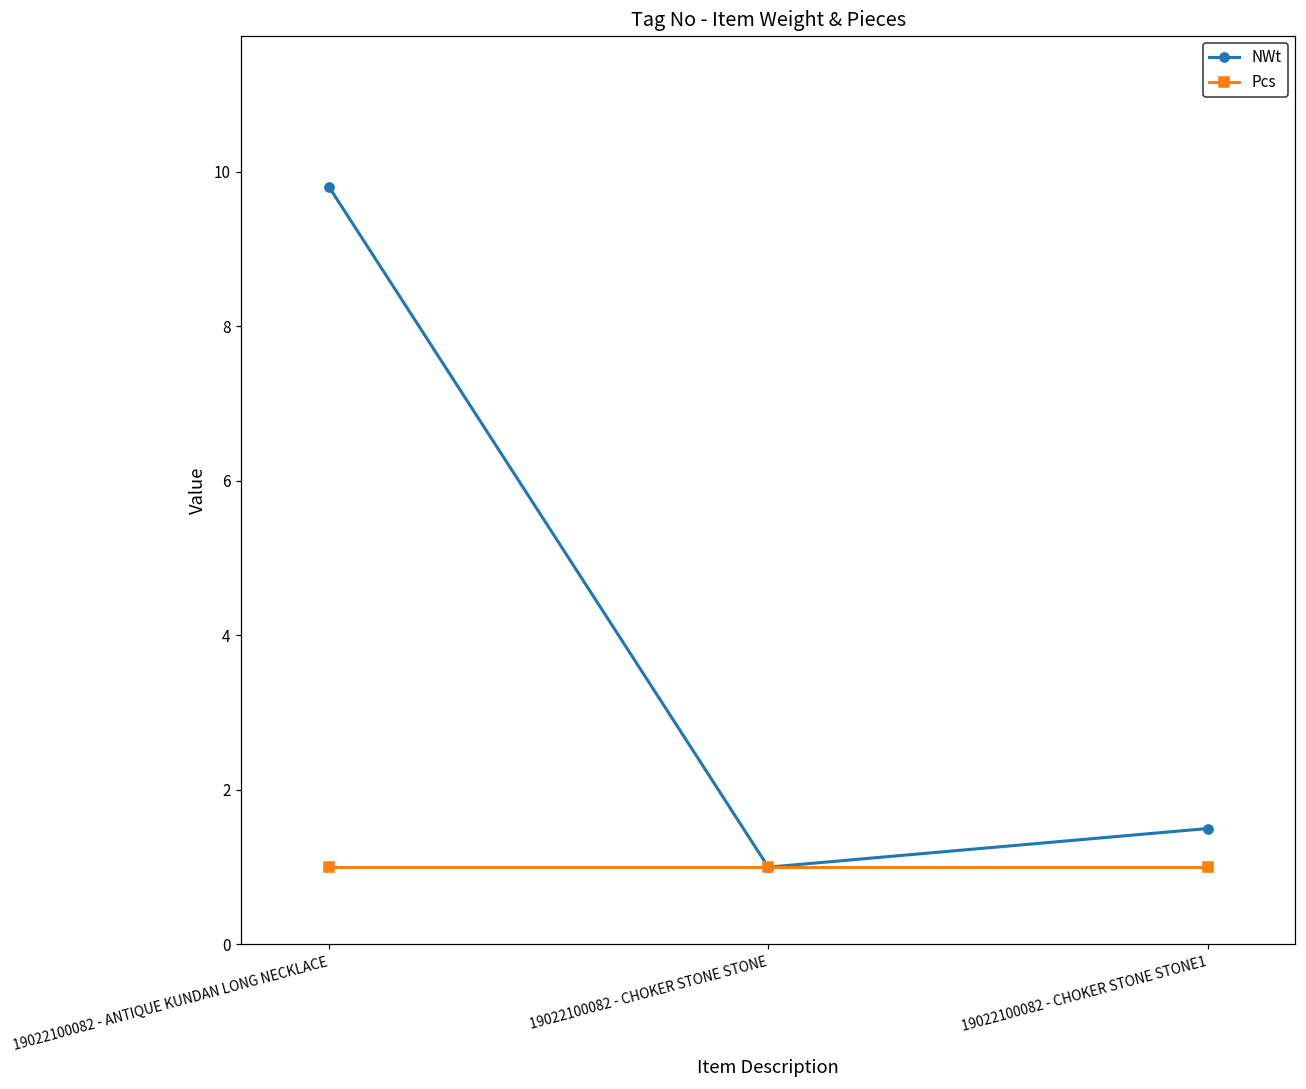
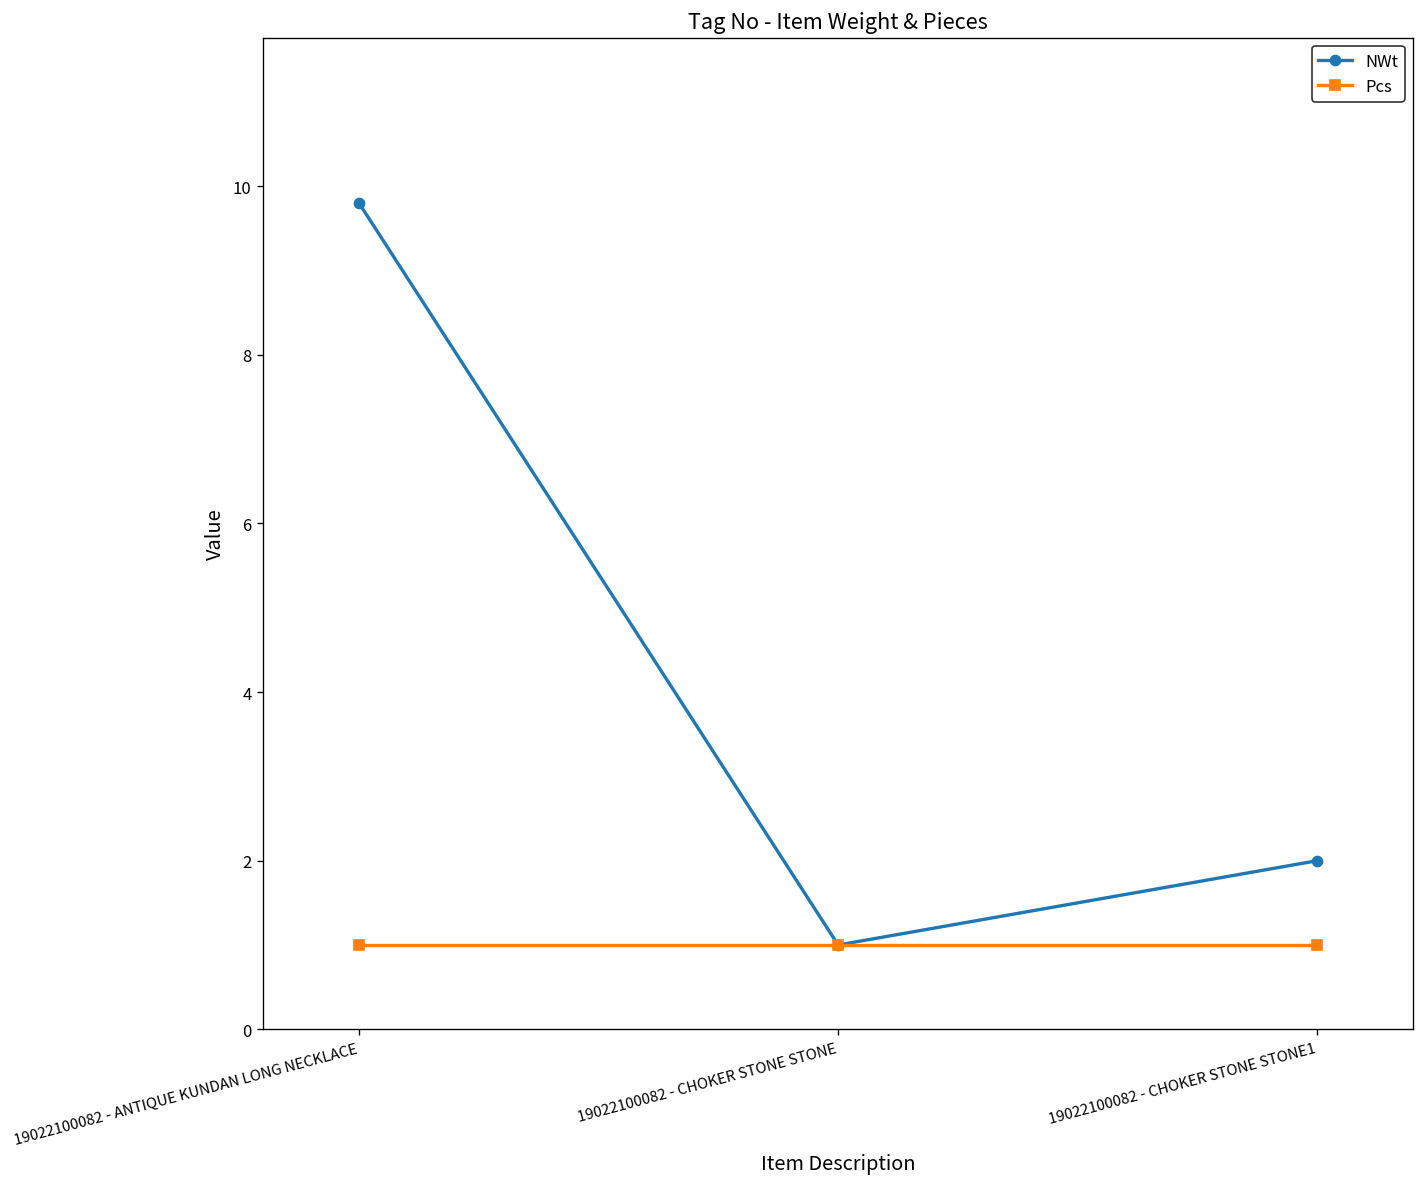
  {
    "NWt": {
      "19022100082 - ANTIQUE KUNDAN LONG NECKLACE": 9.8,
-     "19022100082 - CHOKER STONE STONE1": 1.5
+     "19022100082 - CHOKER STONE STONE1": 2.0
    },
    "Pcs": {
      "19022100082 - ANTIQUE KUNDAN LONG NECKLACE": 1.0,
      "19022100082 - CHOKER STONE STONE1": 1.0
    }
  }
